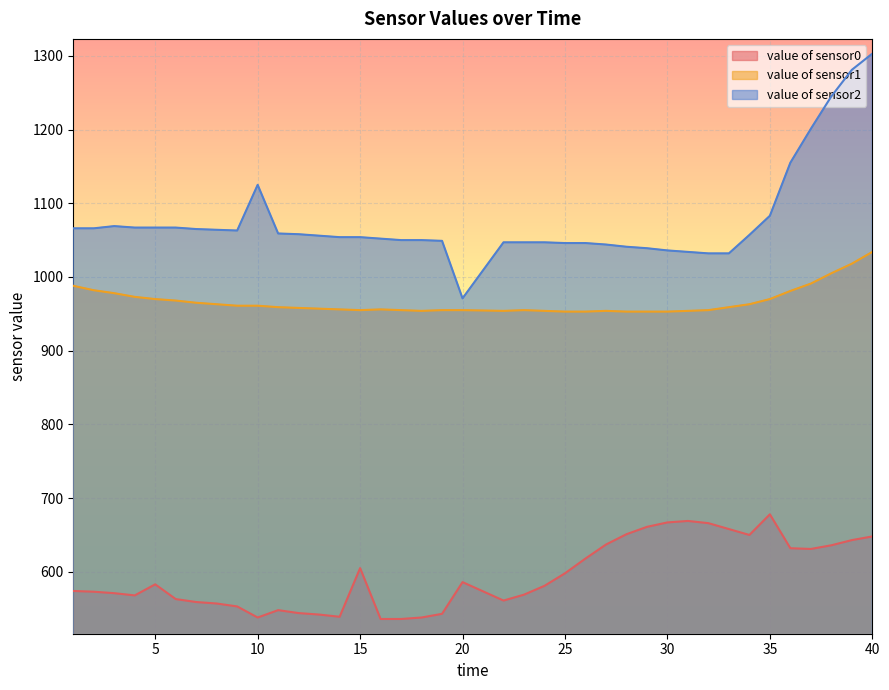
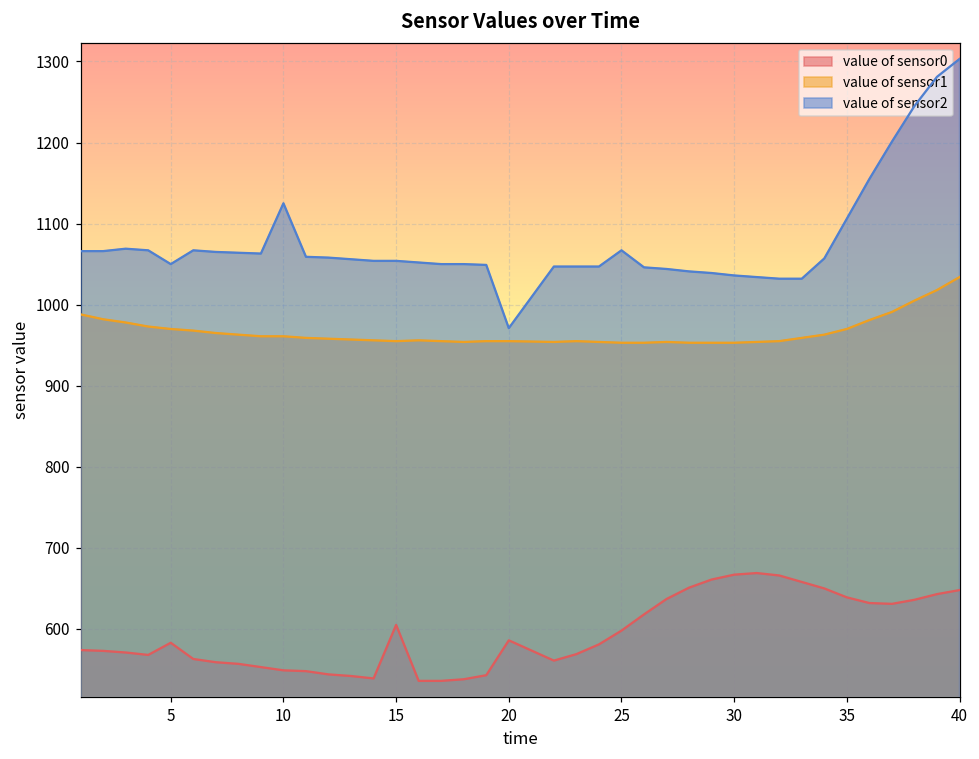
  {
    "value of sensor0": {
      "5": 580,
-     "10": 540,
+     "10": 550,
      "15": 610,
      "20": 590,
      "25": 600,
      "30": 670,
-     "35": 680,
+     "35": 640,
      "40": 650
    },
    "value of sensor1": {
      "5": 970,
      "10": 960,
      "15": 960,
      "20": 960,
      "25": 950,
      "30": 950,
      "35": 970,
      "40": 1030
    },
    "value of sensor2": {
-     "5": 1070,
+     "5": 1050,
      "10": 1130,
      "15": 1050,
      "20": 970,
-     "25": 1050,
+     "25": 1070,
      "30": 1040,
-     "35": 1080,
+     "35": 1110,
      "40": 1300
    }
  }
